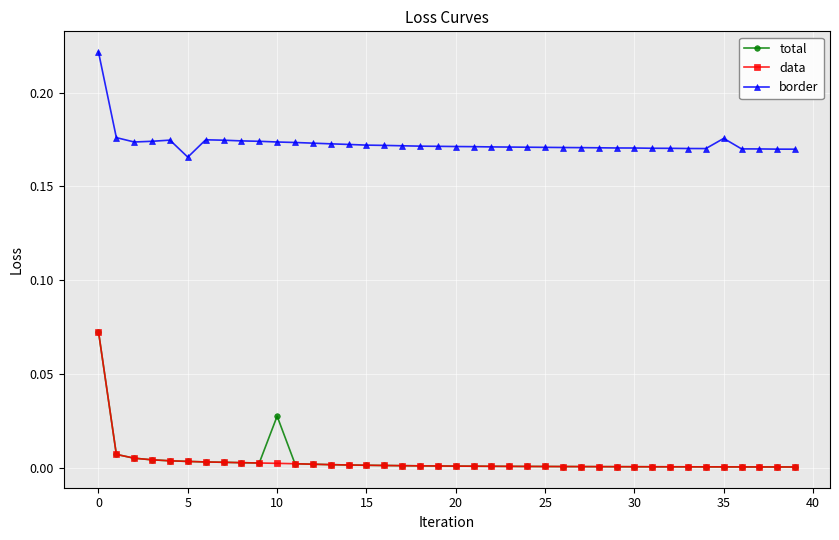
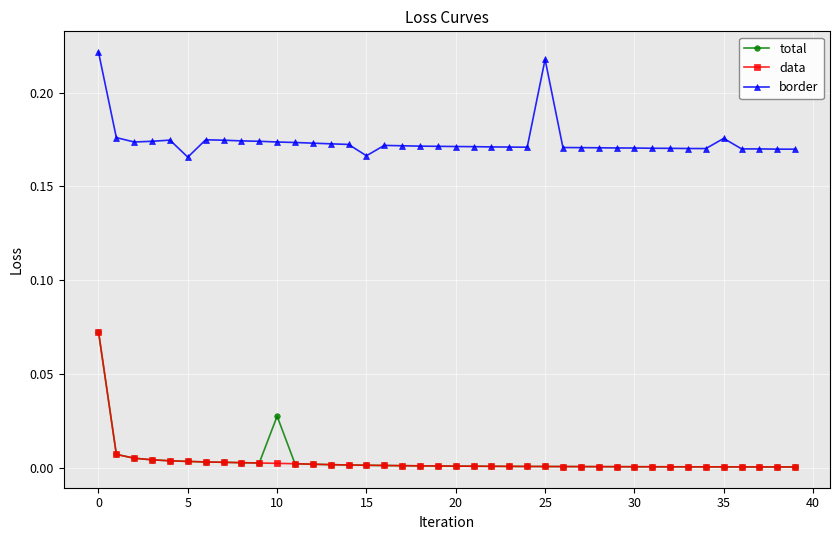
  {
    "total": {
      "10": 0.028
    },
    "data": {
      "10": 0.002
    },
    "border": {
      "0": 0.222,
      "5": 0.166,
      "10": 0.174,
-     "15": 0.172,
+     "15": 0.166,
      "20": 0.171,
-     "25": 0.171,
+     "25": 0.218,
      "30": 0.170,
      "35": 0.176
    }
  }
